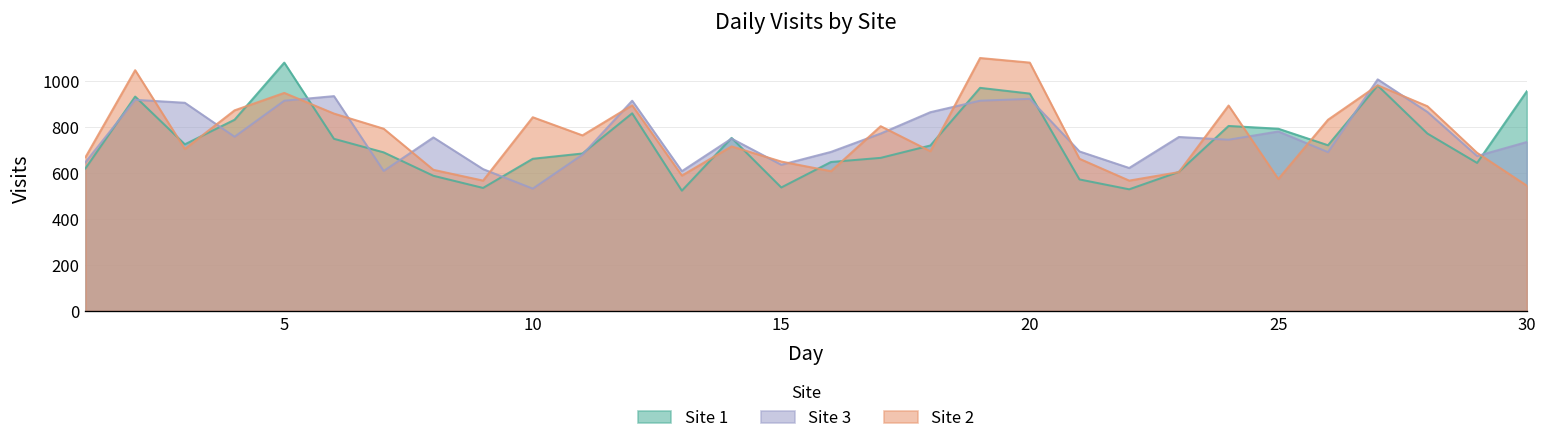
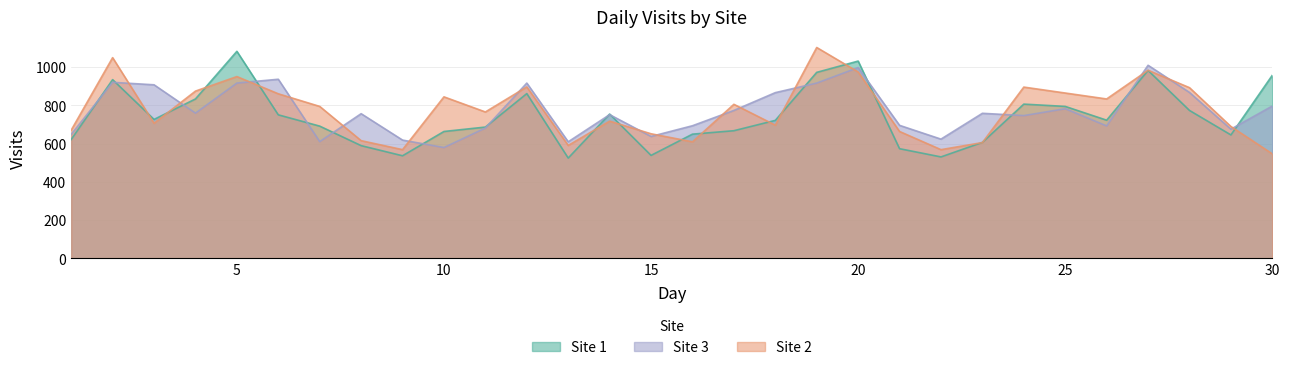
  {
    "Site 1": {
      "5": 1080,
      "10": 660,
      "15": 540,
-     "20": 950,
+     "20": 1030,
      "30": 960
    },
    "Site 3": {
      "5": 920,
-     "10": 530,
+     "10": 580,
      "15": 640,
-     "20": 920,
-     "30": 740
+     "20": 1000,
+     "30": 800
    },
    "Site 2": {
      "5": 950,
      "10": 840,
      "15": 650,
-     "20": 1080,
-     "25": 580,
+     "20": 970,
+     "25": 860,
      "30": 550
    }
  }
